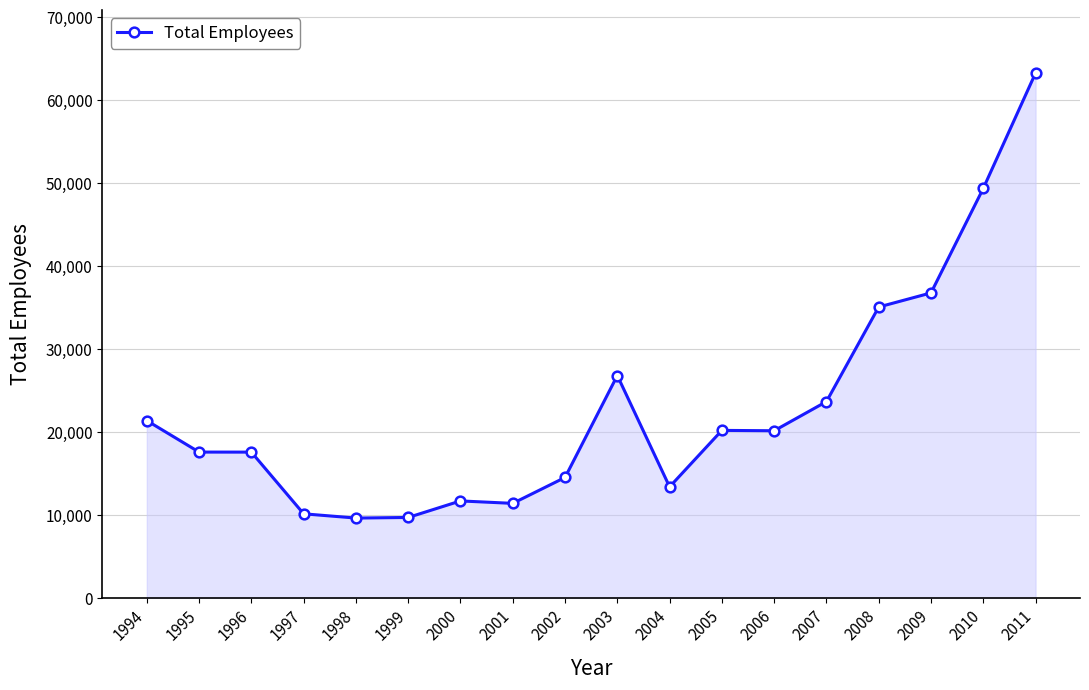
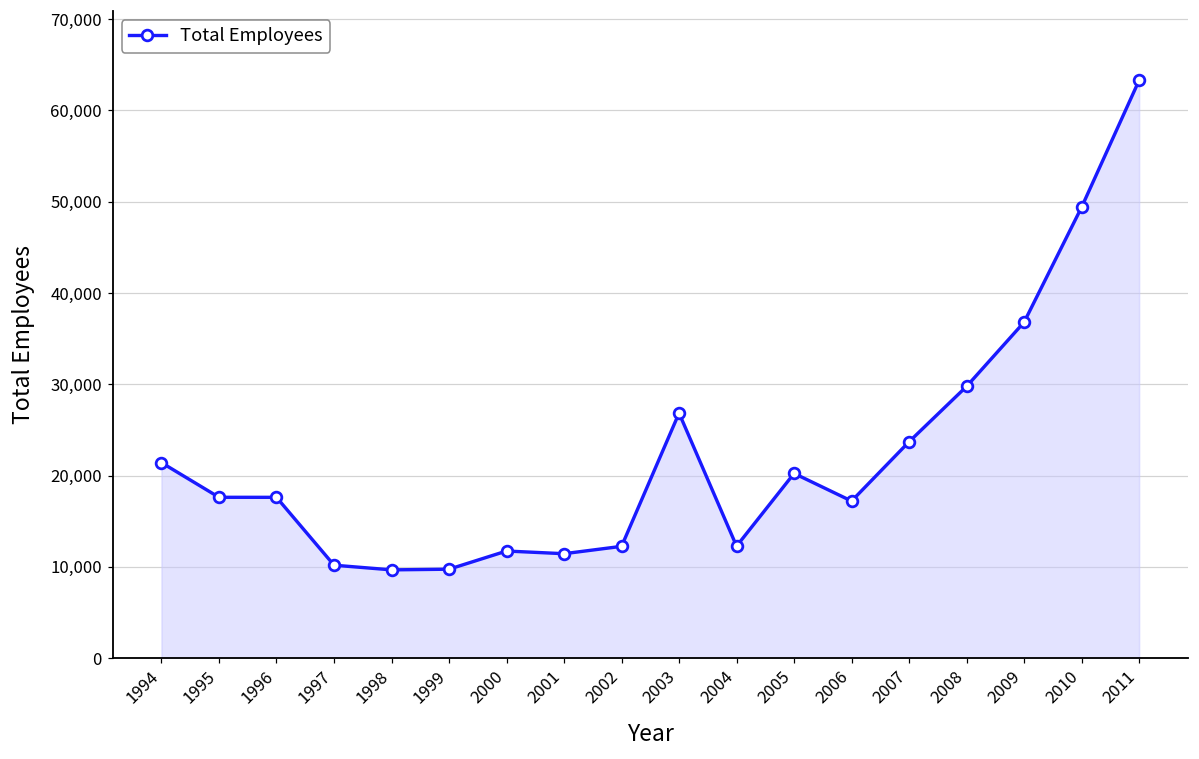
  {
    "1994": "21,000",
    "1995": "18,000",
    "1996": "18,000",
    "1997": "10,000",
    "1998": "10,000",
    "1999": "10,000",
    "2000": "12,000",
    "2001": "11,000",
-   "2002": "15,000",
+   "2002": "12,000",
    "2003": "27,000",
-   "2004": "13,000",
+   "2004": "12,000",
    "2005": "20,000",
-   "2006": "20,000",
+   "2006": "17,000",
    "2007": "24,000",
-   "2008": "35,000",
+   "2008": "30,000",
    "2009": "37,000",
    "2010": "49,000",
    "2011": "63,000"
  }
